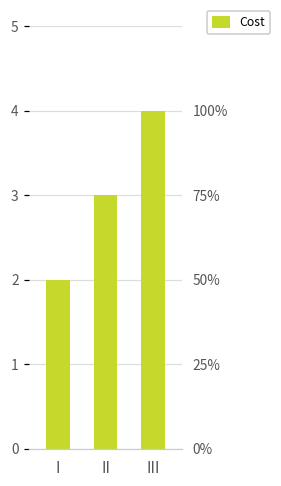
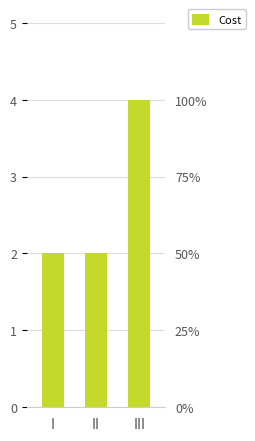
  {
    "I": 2,
-   "II": 3,
+   "II": 2,
    "III": 4
  }
